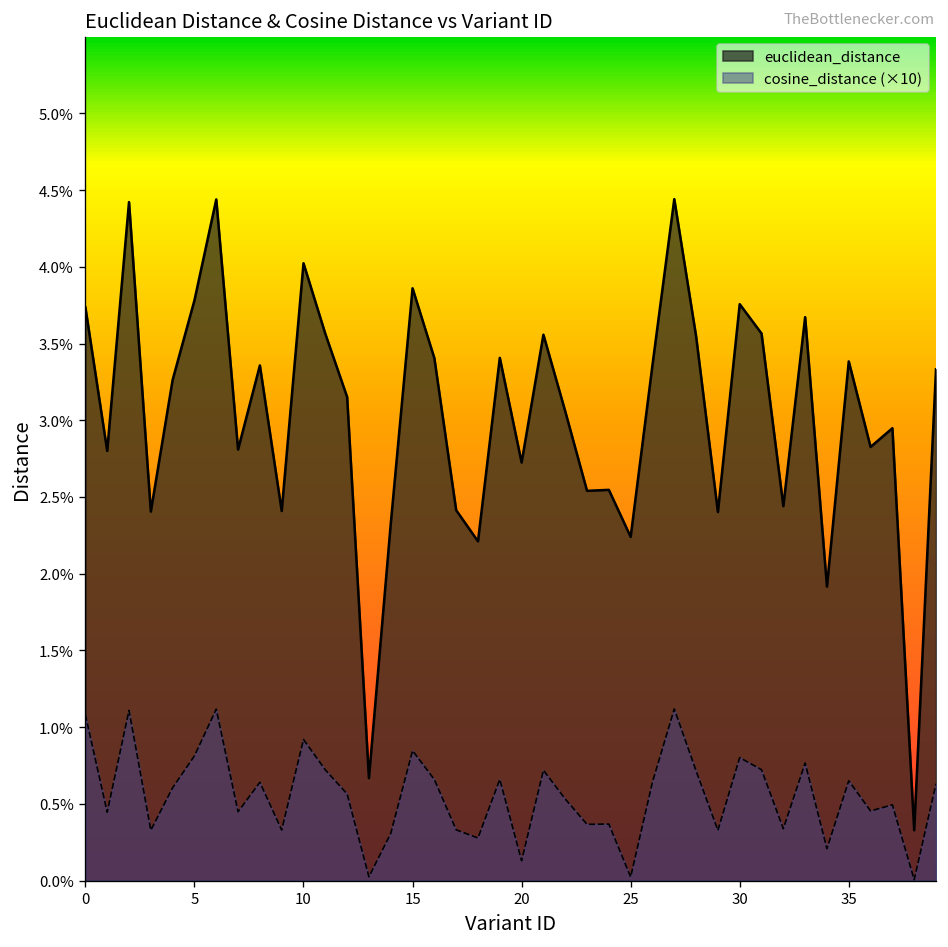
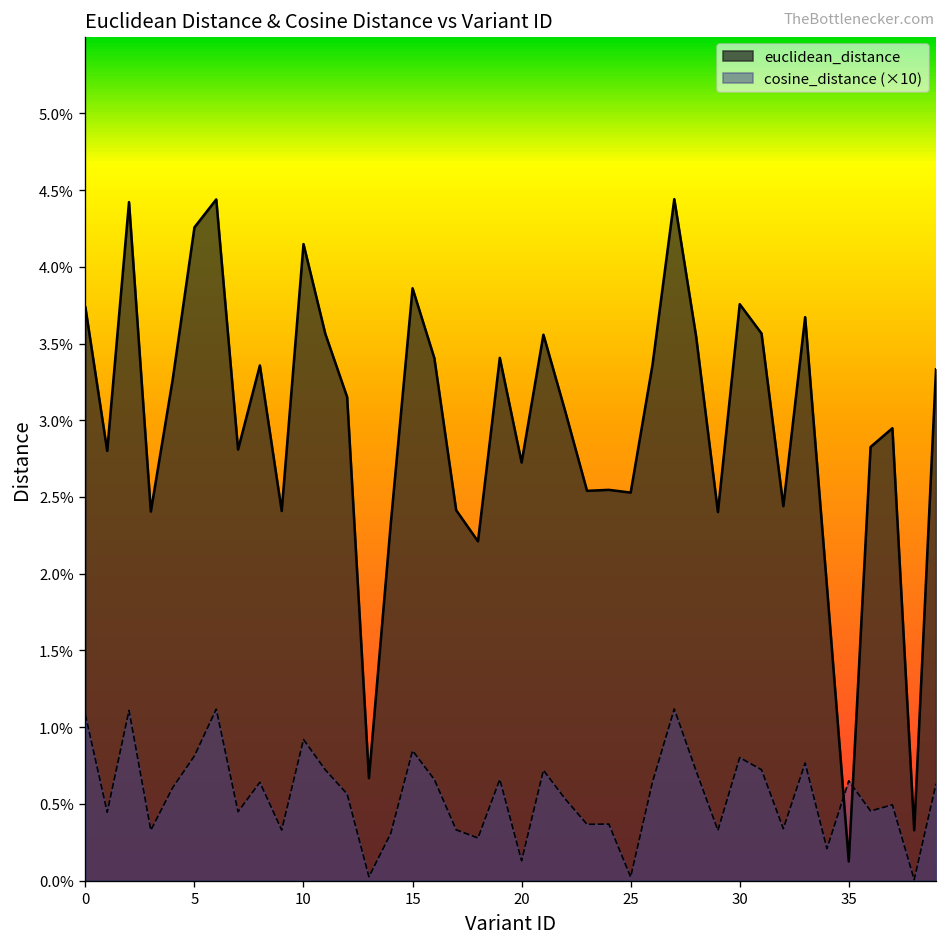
  {
    "euclidean_distance": {
      "0": "3.74%",
-     "5": "3.78%",
-     "10": "4.02%",
+     "5": "4.26%",
+     "10": "4.15%",
      "15": "3.86%",
      "20": "2.72%",
-     "25": "2.24%",
+     "25": "2.53%",
      "30": "3.76%",
-     "35": "3.38%"
+     "35": "0.12%"
    },
    "cosine_distance (×10)": {
      "0": "1.08%",
      "5": "0.81%",
      "10": "0.92%",
      "15": "0.85%",
      "20": "0.13%",
      "25": "0.02%",
      "30": "0.80%",
      "35": "0.65%"
    }
  }
